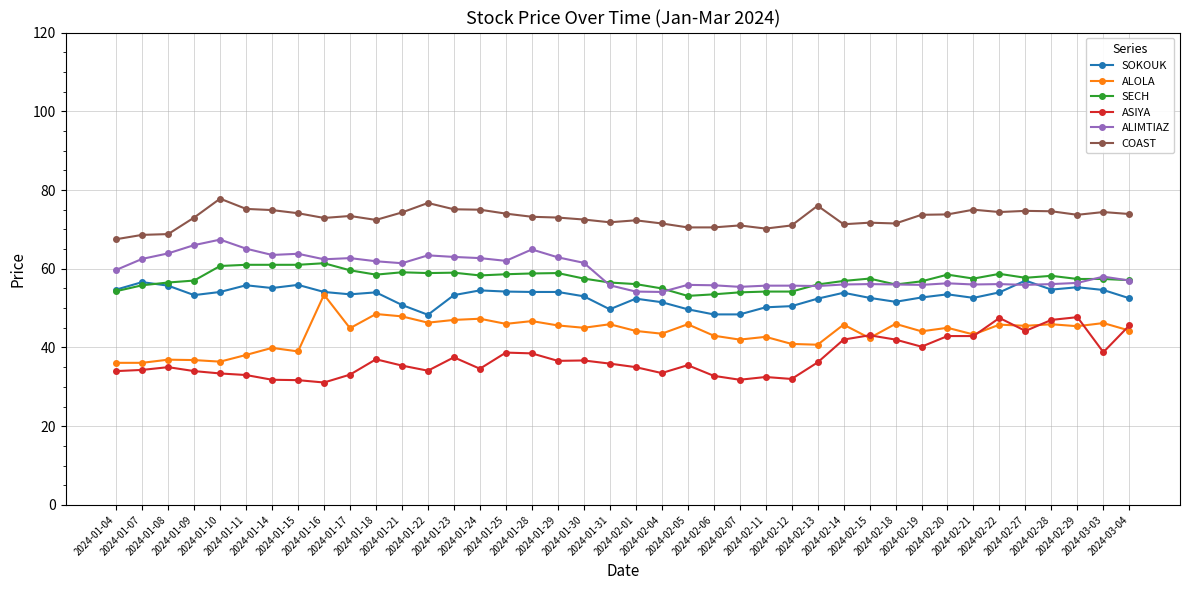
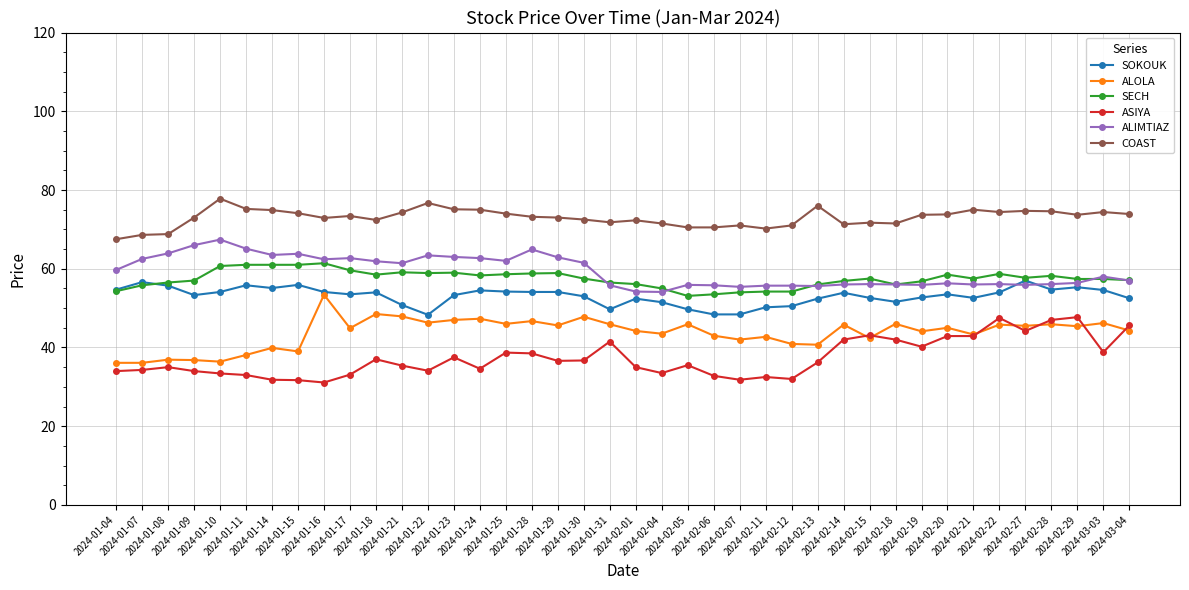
  {
    "ALOLA": {
      "2024-01-04": 36,
      "2024-01-07": 36,
      "2024-01-08": 37,
      "2024-01-09": 37,
      "2024-01-10": 36,
      "2024-01-11": 38,
      "2024-01-14": 40,
      "2024-01-15": 39,
      "2024-01-16": 53,
      "2024-01-17": 45,
      "2024-01-18": 49,
      "2024-01-21": 48,
      "2024-01-22": 46,
      "2024-01-23": 47,
      "2024-01-24": 47,
      "2024-01-25": 46,
      "2024-01-28": 47,
      "2024-01-29": 46,
-     "2024-01-30": 45,
+     "2024-01-30": 48,
      "2024-01-31": 46,
      "2024-02-01": 44,
      "2024-02-04": 44,
      "2024-02-05": 46,
      "2024-02-06": 43,
      "2024-02-07": 42,
      "2024-02-11": 43,
      "2024-02-12": 41,
      "2024-02-13": 41,
      "2024-02-14": 46,
      "2024-02-15": 42,
      "2024-02-18": 46,
      "2024-02-19": 44,
      "2024-02-20": 45,
      "2024-02-22": 46,
      "2024-02-27": 46,
      "2024-02-28": 46,
      "2024-02-29": 45,
      "2024-03-03": 46,
      "2024-03-04": 44
    },
    "ASIYA": {
      "2024-01-04": 34,
      "2024-01-07": 34,
      "2024-01-08": 35,
      "2024-01-09": 34,
      "2024-01-10": 33,
      "2024-01-11": 33,
      "2024-01-14": 32,
      "2024-01-15": 32,
      "2024-01-16": 31,
      "2024-01-17": 33,
      "2024-01-18": 37,
      "2024-01-21": 35,
      "2024-01-22": 34,
      "2024-01-23": 38,
      "2024-01-24": 35,
      "2024-01-25": 39,
      "2024-01-28": 39,
      "2024-01-29": 37,
      "2024-01-30": 37,
-     "2024-01-31": 36,
+     "2024-01-31": 42,
      "2024-02-01": 35,
      "2024-02-04": 34,
      "2024-02-05": 36,
      "2024-02-06": 33,
      "2024-02-07": 32,
      "2024-02-11": 33,
      "2024-02-12": 32,
      "2024-02-13": 36,
      "2024-02-14": 42,
      "2024-02-15": 43,
      "2024-02-18": 42,
      "2024-02-19": 40,
      "2024-02-20": 43,
      "2024-02-22": 48,
      "2024-02-27": 44,
      "2024-02-28": 47,
      "2024-02-29": 48,
      "2024-03-03": 39,
      "2024-03-04": 46
    }
  }
